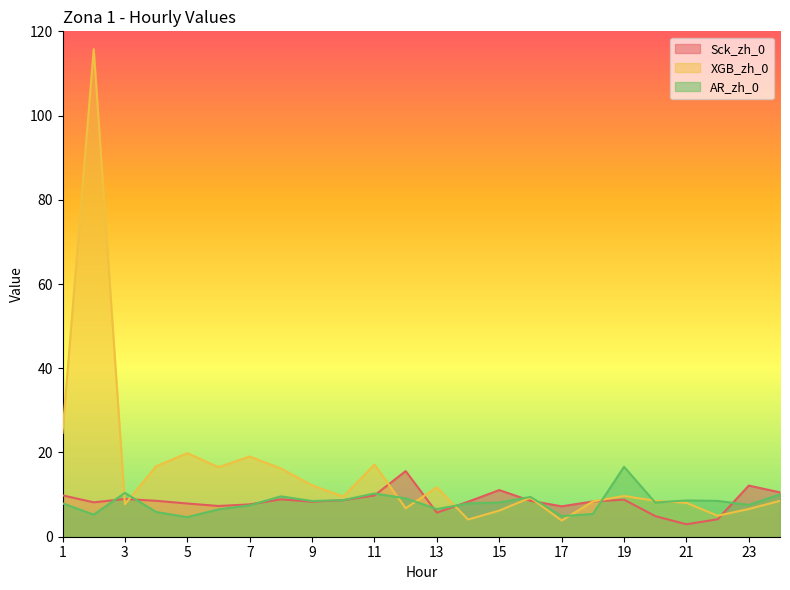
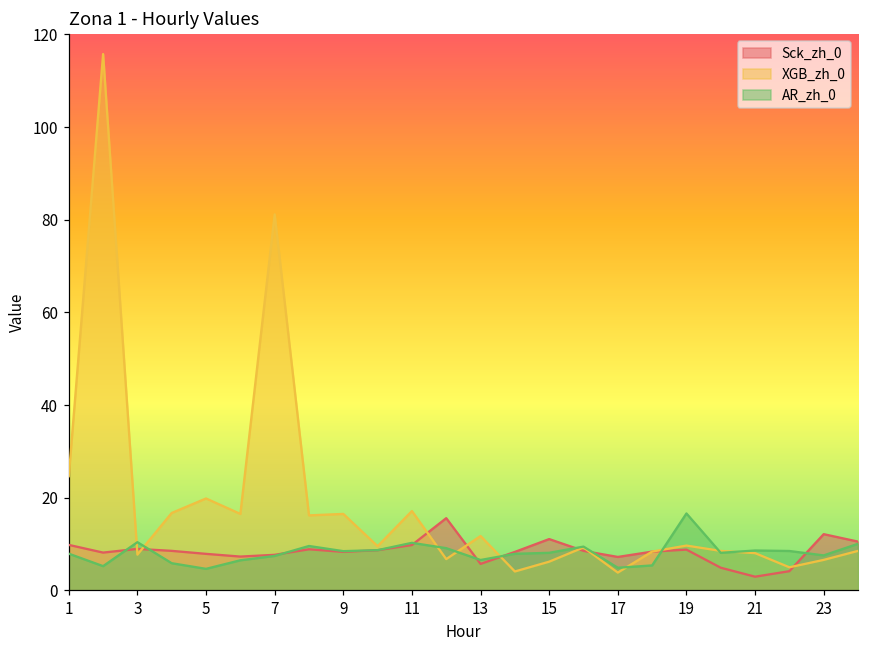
  {
    "Sck_zh_0": {
      "1": 10,
      "3": 9,
      "5": 8,
      "13": 6,
      "15": 11,
      "17": 7,
      "19": 9,
      "21": 3,
      "23": 12
    },
    "XGB_zh_0": {
      "1": 25,
      "3": 8,
      "5": 20,
-     "7": 19,
-     "9": 12,
+     "7": 81,
+     "9": 17,
      "11": 17,
      "13": 12,
      "15": 6,
      "17": 4,
      "19": 10,
      "23": 7
    },
    "AR_zh_0": {
      "1": 8,
      "3": 10,
      "5": 5,
      "13": 7,
      "15": 8,
      "17": 5,
      "19": 17,
      "23": 8
    }
  }
